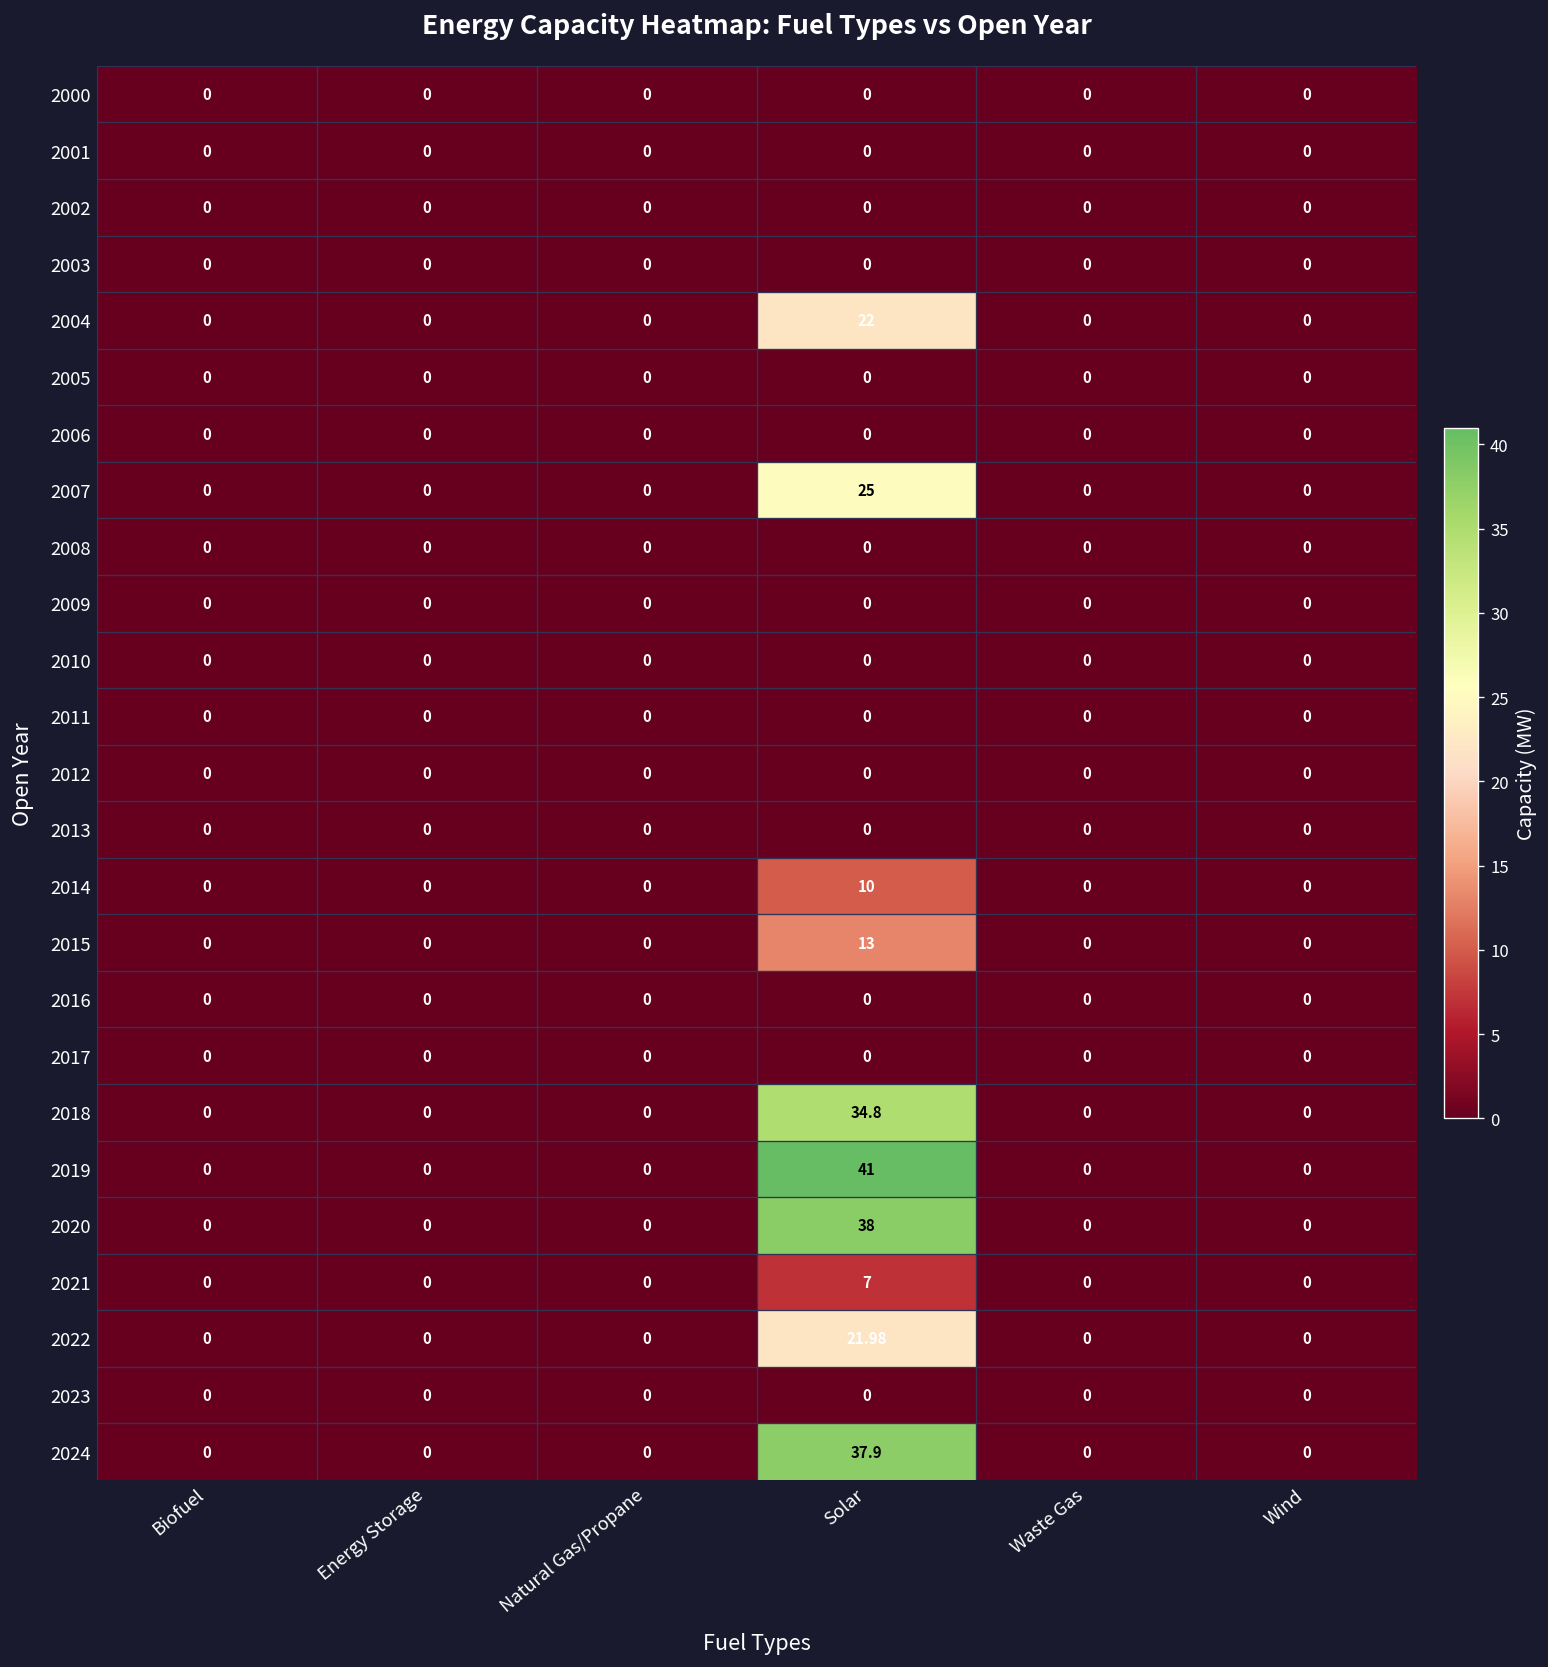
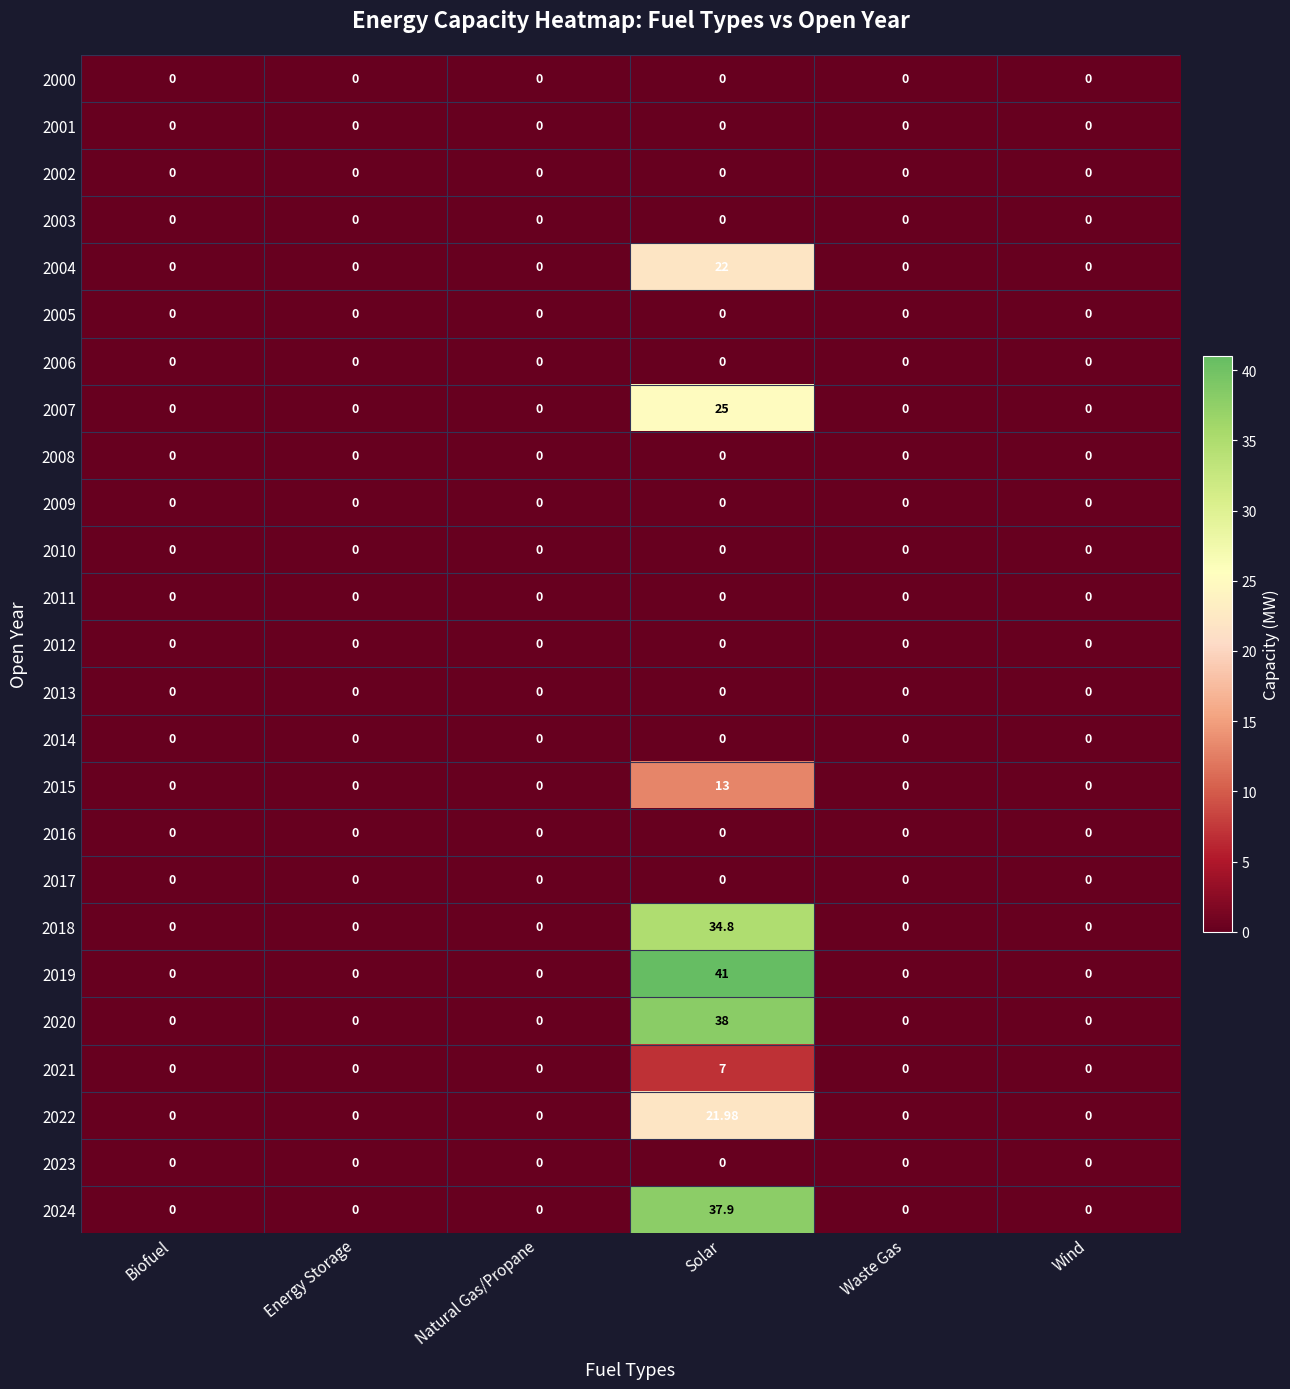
  {
    "2000": {
      "Biofuel": 0,
      "Energy Storage": 0,
      "Natural Gas/Propane": 0,
      "Solar": 0,
      "Waste Gas": 0,
      "Wind": 0
    },
    "2001": {
      "Biofuel": 0,
      "Energy Storage": 0,
      "Natural Gas/Propane": 0,
      "Solar": 0,
      "Waste Gas": 0,
      "Wind": 0
    },
    "2002": {
      "Biofuel": 0,
      "Energy Storage": 0,
      "Natural Gas/Propane": 0,
      "Solar": 0,
      "Waste Gas": 0,
      "Wind": 0
    },
    "2003": {
      "Biofuel": 0,
      "Energy Storage": 0,
      "Natural Gas/Propane": 0,
      "Solar": 0,
      "Waste Gas": 0,
      "Wind": 0
    },
    "2004": {
      "Biofuel": 0,
      "Energy Storage": 0,
      "Natural Gas/Propane": 0,
      "Solar": 22,
      "Waste Gas": 0,
      "Wind": 0
    },
    "2005": {
      "Biofuel": 0,
      "Energy Storage": 0,
      "Natural Gas/Propane": 0,
      "Solar": 0,
      "Waste Gas": 0,
      "Wind": 0
    },
    "2006": {
      "Biofuel": 0,
      "Energy Storage": 0,
      "Natural Gas/Propane": 0,
      "Solar": 0,
      "Waste Gas": 0,
      "Wind": 0
    },
    "2007": {
      "Biofuel": 0,
      "Energy Storage": 0,
      "Natural Gas/Propane": 0,
      "Solar": 25,
      "Waste Gas": 0,
      "Wind": 0
    },
    "2008": {
      "Biofuel": 0,
      "Energy Storage": 0,
      "Natural Gas/Propane": 0,
      "Solar": 0,
      "Waste Gas": 0,
      "Wind": 0
    },
    "2009": {
      "Biofuel": 0,
      "Energy Storage": 0,
      "Natural Gas/Propane": 0,
      "Solar": 0,
      "Waste Gas": 0,
      "Wind": 0
    },
    "2010": {
      "Biofuel": 0,
      "Energy Storage": 0,
      "Natural Gas/Propane": 0,
      "Solar": 0,
      "Waste Gas": 0,
      "Wind": 0
    },
    "2011": {
      "Biofuel": 0,
      "Energy Storage": 0,
      "Natural Gas/Propane": 0,
      "Solar": 0,
      "Waste Gas": 0,
      "Wind": 0
    },
    "2012": {
      "Biofuel": 0,
      "Energy Storage": 0,
      "Natural Gas/Propane": 0,
      "Solar": 0,
      "Waste Gas": 0,
      "Wind": 0
    },
    "2013": {
      "Biofuel": 0,
      "Energy Storage": 0,
      "Natural Gas/Propane": 0,
      "Solar": 0,
      "Waste Gas": 0,
      "Wind": 0
    },
    "2014": {
      "Biofuel": 0,
      "Energy Storage": 0,
      "Natural Gas/Propane": 0,
-     "Solar": 10,
+     "Solar": 0,
      "Waste Gas": 0,
      "Wind": 0
    },
    "2015": {
      "Biofuel": 0,
      "Energy Storage": 0,
      "Natural Gas/Propane": 0,
      "Solar": 13,
      "Waste Gas": 0,
      "Wind": 0
    },
    "2016": {
      "Biofuel": 0,
      "Energy Storage": 0,
      "Natural Gas/Propane": 0,
      "Solar": 0,
      "Waste Gas": 0,
      "Wind": 0
    },
    "2017": {
      "Biofuel": 0,
      "Energy Storage": 0,
      "Natural Gas/Propane": 0,
      "Solar": 0,
      "Waste Gas": 0,
      "Wind": 0
    },
    "2018": {
      "Biofuel": 0,
      "Energy Storage": 0,
      "Natural Gas/Propane": 0,
      "Solar": 34.8,
      "Waste Gas": 0,
      "Wind": 0
    },
    "2019": {
      "Biofuel": 0,
      "Energy Storage": 0,
      "Natural Gas/Propane": 0,
      "Solar": 41,
      "Waste Gas": 0,
      "Wind": 0
    },
    "2020": {
      "Biofuel": 0,
      "Energy Storage": 0,
      "Natural Gas/Propane": 0,
      "Solar": 38,
      "Waste Gas": 0,
      "Wind": 0
    },
    "2021": {
      "Biofuel": 0,
      "Energy Storage": 0,
      "Natural Gas/Propane": 0,
      "Solar": 7,
      "Waste Gas": 0,
      "Wind": 0
    },
    "2022": {
      "Biofuel": 0,
      "Energy Storage": 0,
      "Natural Gas/Propane": 0,
      "Solar": 21.98,
      "Waste Gas": 0,
      "Wind": 0
    },
    "2023": {
      "Biofuel": 0,
      "Energy Storage": 0,
      "Natural Gas/Propane": 0,
      "Solar": 0,
      "Waste Gas": 0,
      "Wind": 0
    },
    "2024": {
      "Biofuel": 0,
      "Energy Storage": 0,
      "Natural Gas/Propane": 0,
      "Solar": 37.9,
      "Waste Gas": 0,
      "Wind": 0
    }
  }
